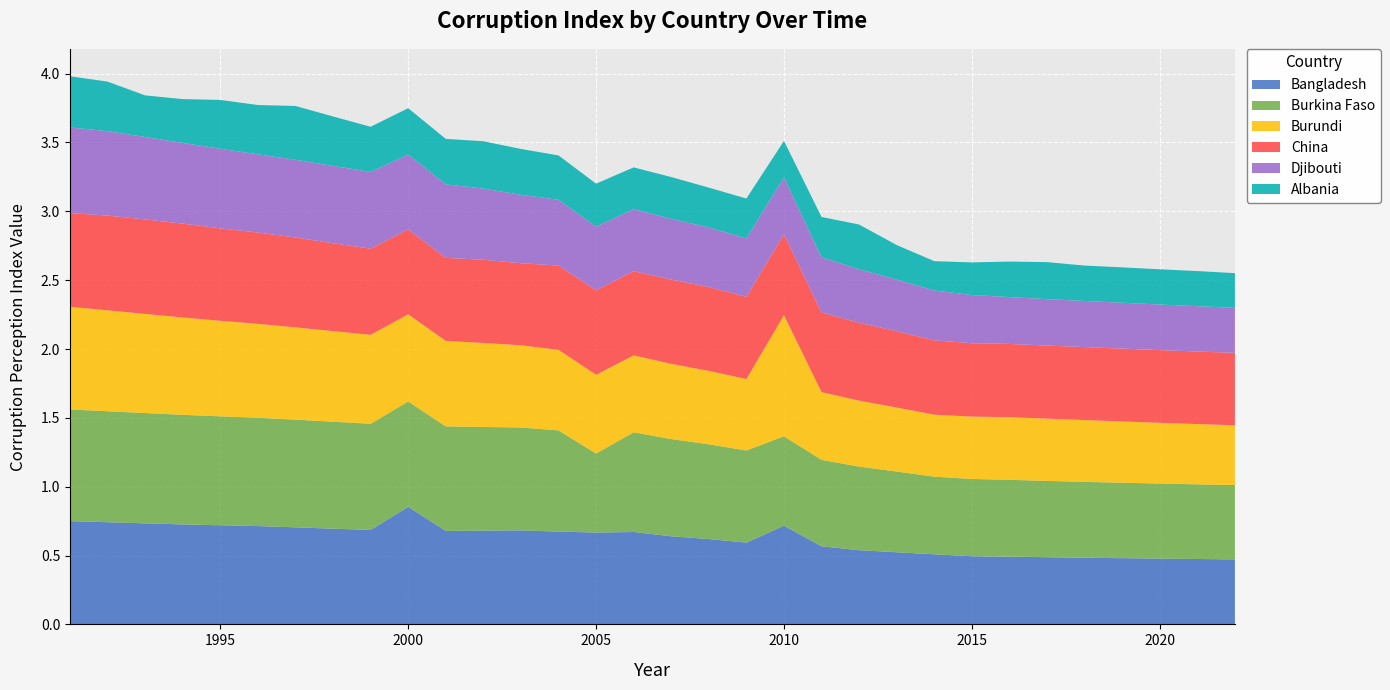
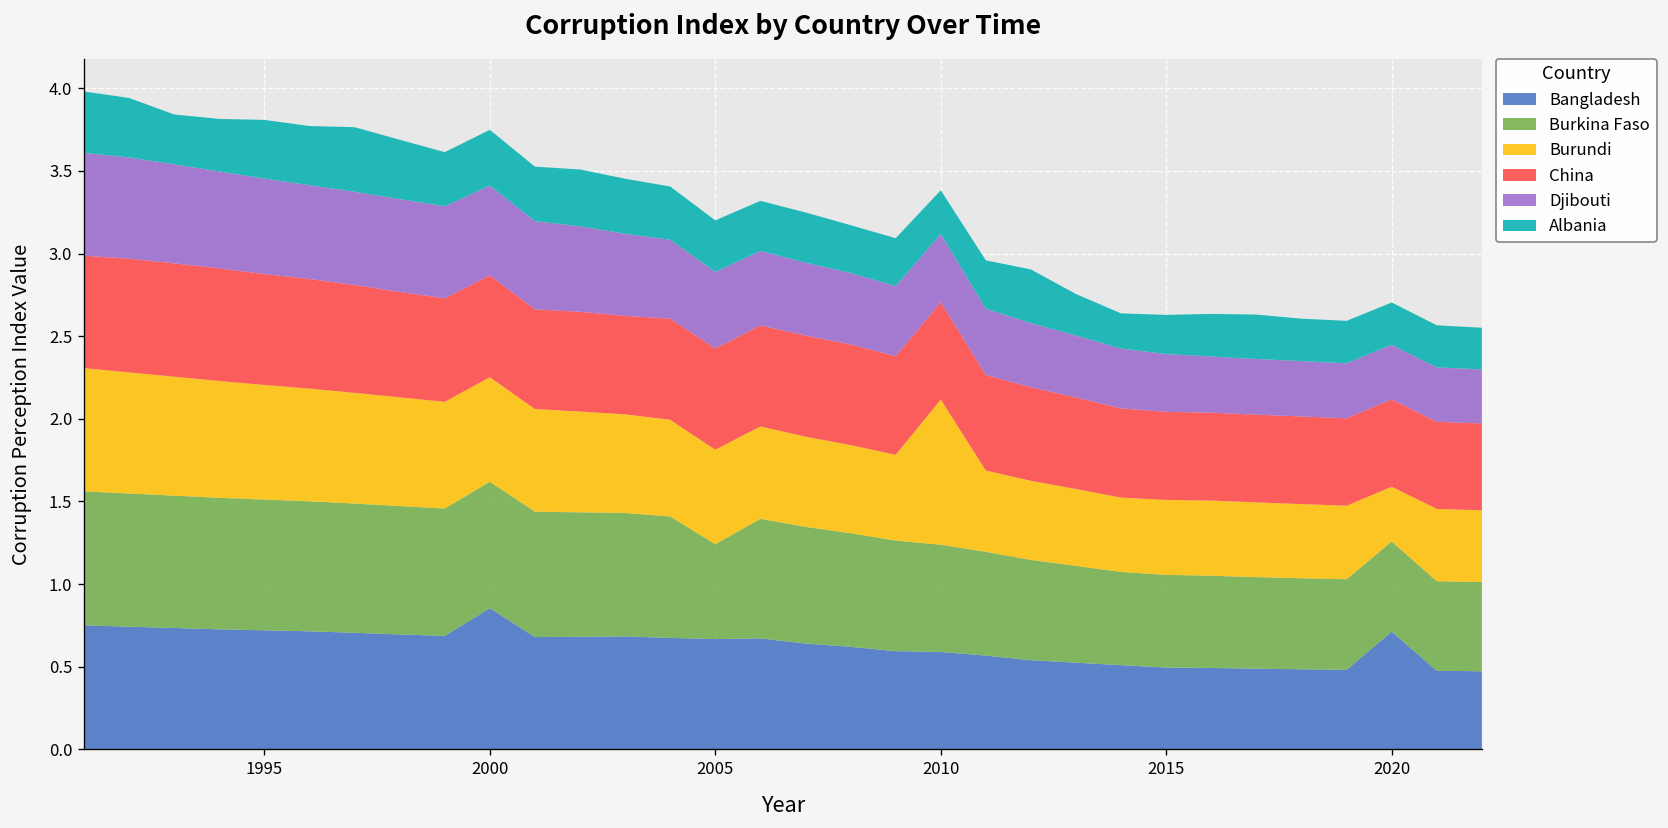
  {
    "Bangladesh": {
      "1995": 0.72,
      "2000": 0.85,
      "2005": 0.67,
-     "2010": 0.72,
+     "2010": 0.59,
      "2015": 0.50,
-     "2020": 0.48
+     "2020": 0.71
    },
    "Burkina Faso": {
      "1995": 0.79,
      "2000": 0.77,
      "2005": 0.57,
      "2010": 0.65,
      "2015": 0.56,
      "2020": 0.55
    },
    "Burundi": {
      "1995": 0.69,
      "2000": 0.63,
      "2005": 0.57,
      "2010": 0.88,
      "2015": 0.45,
-     "2020": 0.44
+     "2020": 0.33
    },
    "China": {
      "1995": 0.67,
      "2000": 0.62,
      "2005": 0.61,
      "2010": 0.59,
      "2015": 0.53,
      "2020": 0.53
    },
    "Djibouti": {
      "1995": 0.58,
      "2000": 0.54,
      "2005": 0.46,
      "2010": 0.41,
      "2015": 0.35,
      "2020": 0.33
    },
    "Albania": {
      "1995": 0.36,
      "2000": 0.34,
      "2005": 0.31,
      "2010": 0.26,
      "2015": 0.24,
      "2020": 0.26
    }
  }
